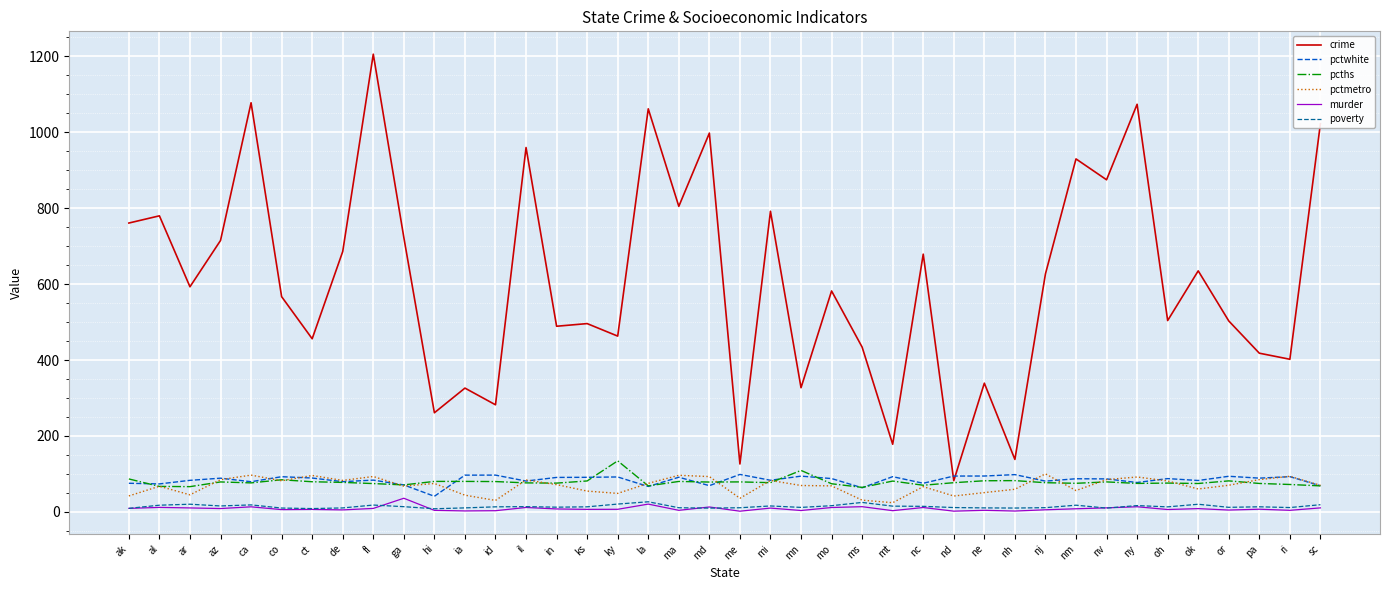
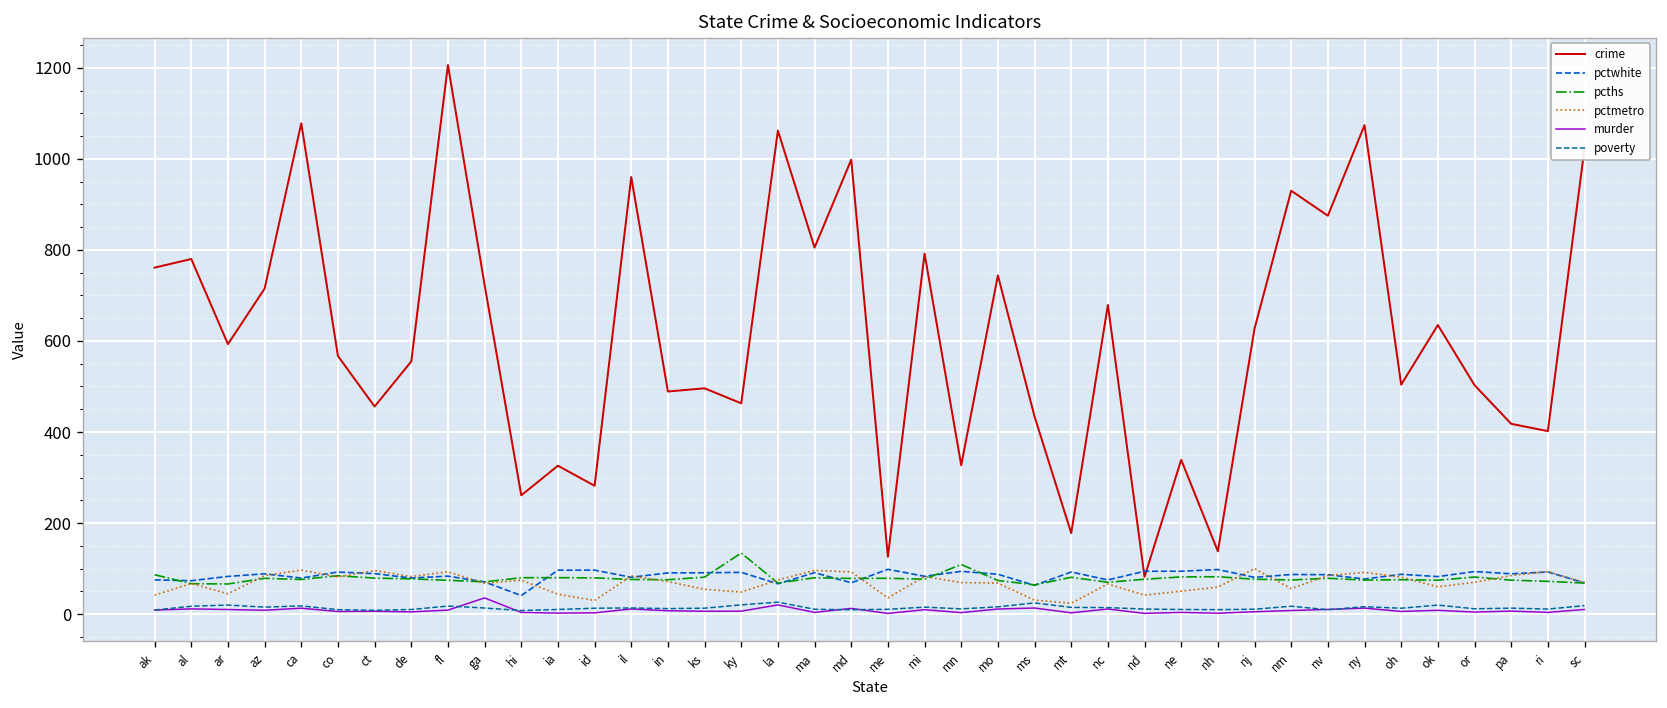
  {
    "crime": {
      "ak": 760,
      "al": 780,
      "ar": 590,
      "az": 720,
      "ca": 1080,
      "co": 570,
      "ct": 460,
-     "de": 690,
+     "de": 560,
      "fl": 1210,
      "ga": 720,
      "hi": 260,
      "ia": 330,
      "id": 280,
      "il": 960,
      "in": 490,
      "ks": 500,
      "ky": 460,
      "la": 1060,
      "ma": 810,
      "md": 1000,
      "me": 130,
      "mi": 790,
      "mn": 330,
-     "mo": 580,
+     "mo": 740,
      "ms": 430,
      "mt": 180,
      "nc": 680,
      "ne": 340,
      "nh": 140,
      "nj": 630,
      "nm": 930,
      "nv": 880,
      "ny": 1070,
      "oh": 500,
      "ok": 640,
      "or": 500,
      "pa": 420,
      "ri": 400
    },
    "pcths": {
      "ak": 90,
      "ar": 70,
      "ct": 80,
      "fl": 70,
      "ia": 80,
      "id": 80,
      "ks": 80,
      "ky": 130,
      "ma": 80,
      "md": 80,
      "me": 80,
      "mn": 110,
      "mt": 80,
      "ne": 80,
      "nh": 80,
      "nm": 80,
      "ok": 70,
      "or": 80,
      "pa": 70,
      "ri": 70
    },
    "pctmetro": {
      "ak": 40,
      "ar": 40,
      "ca": 100,
      "fl": 90,
      "ia": 40,
      "id": 30,
      "ks": 50,
      "ky": 50,
      "la": 80,
      "md": 90,
      "me": 40,
      "mn": 70,
      "mt": 20,
      "nd": 40,
      "ne": 50,
      "nh": 60,
      "nj": 100,
      "nm": 60,
      "ny": 90,
      "ok": 60,
      "or": 70
    },
    "murder": {
      "ar": 10,
      "fl": 10,
      "ga": 40,
      "ia": 0,
      "id": 0,
      "ks": 10,
      "ky": 10,
      "ma": 0,
      "me": 0,
      "mn": 0,
      "ms": 10,
      "mt": 0,
      "nd": 0,
      "nh": 0,
      "nm": 10,
      "oh": 10,
      "ok": 10,
      "or": 0,
      "ri": 0,
      "sc": 10
    }
  }
